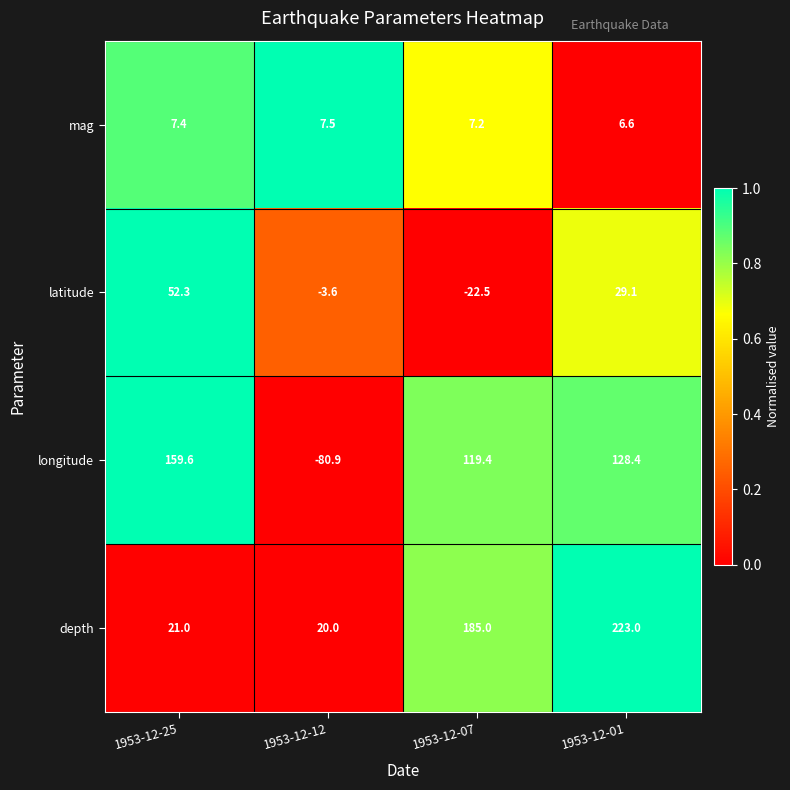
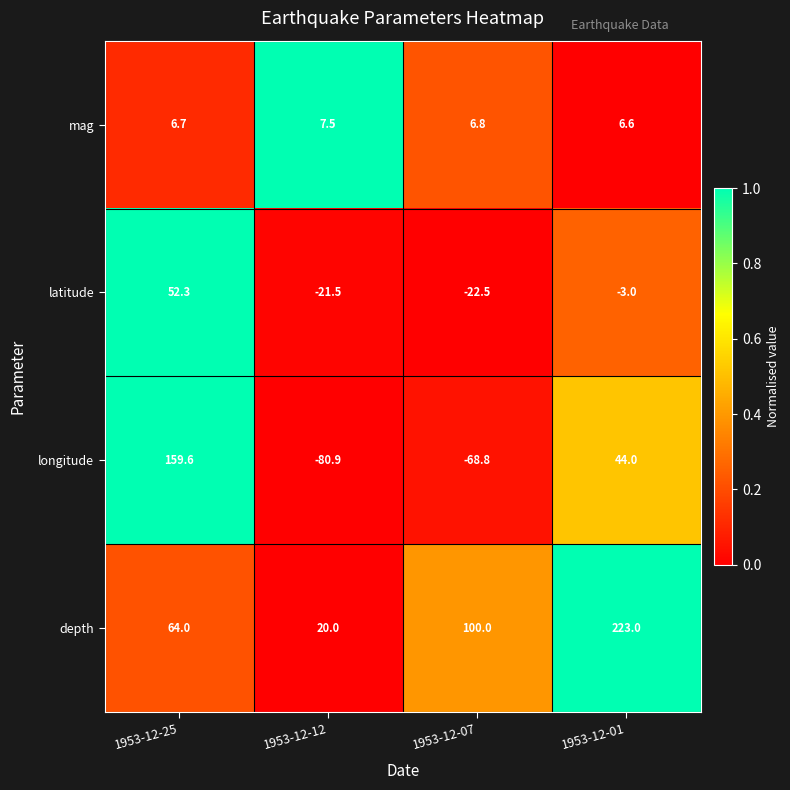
  {
    "mag": {
-     "1953-12-25": 7.4,
+     "1953-12-25": 6.7,
      "1953-12-12": 7.5,
-     "1953-12-07": 7.2,
+     "1953-12-07": 6.8,
      "1953-12-01": 6.6
    },
    "latitude": {
      "1953-12-25": 52.3,
-     "1953-12-12": -3.6,
+     "1953-12-12": -21.5,
      "1953-12-07": -22.5,
-     "1953-12-01": 29.1
+     "1953-12-01": -3.0
    },
    "longitude": {
      "1953-12-25": 159.6,
      "1953-12-12": -80.9,
-     "1953-12-07": 119.4,
-     "1953-12-01": 128.4
+     "1953-12-07": -68.8,
+     "1953-12-01": 44.0
    },
    "depth": {
-     "1953-12-25": 21.0,
+     "1953-12-25": 64.0,
      "1953-12-12": 20.0,
-     "1953-12-07": 185.0,
+     "1953-12-07": 100.0,
      "1953-12-01": 223.0
    }
  }
